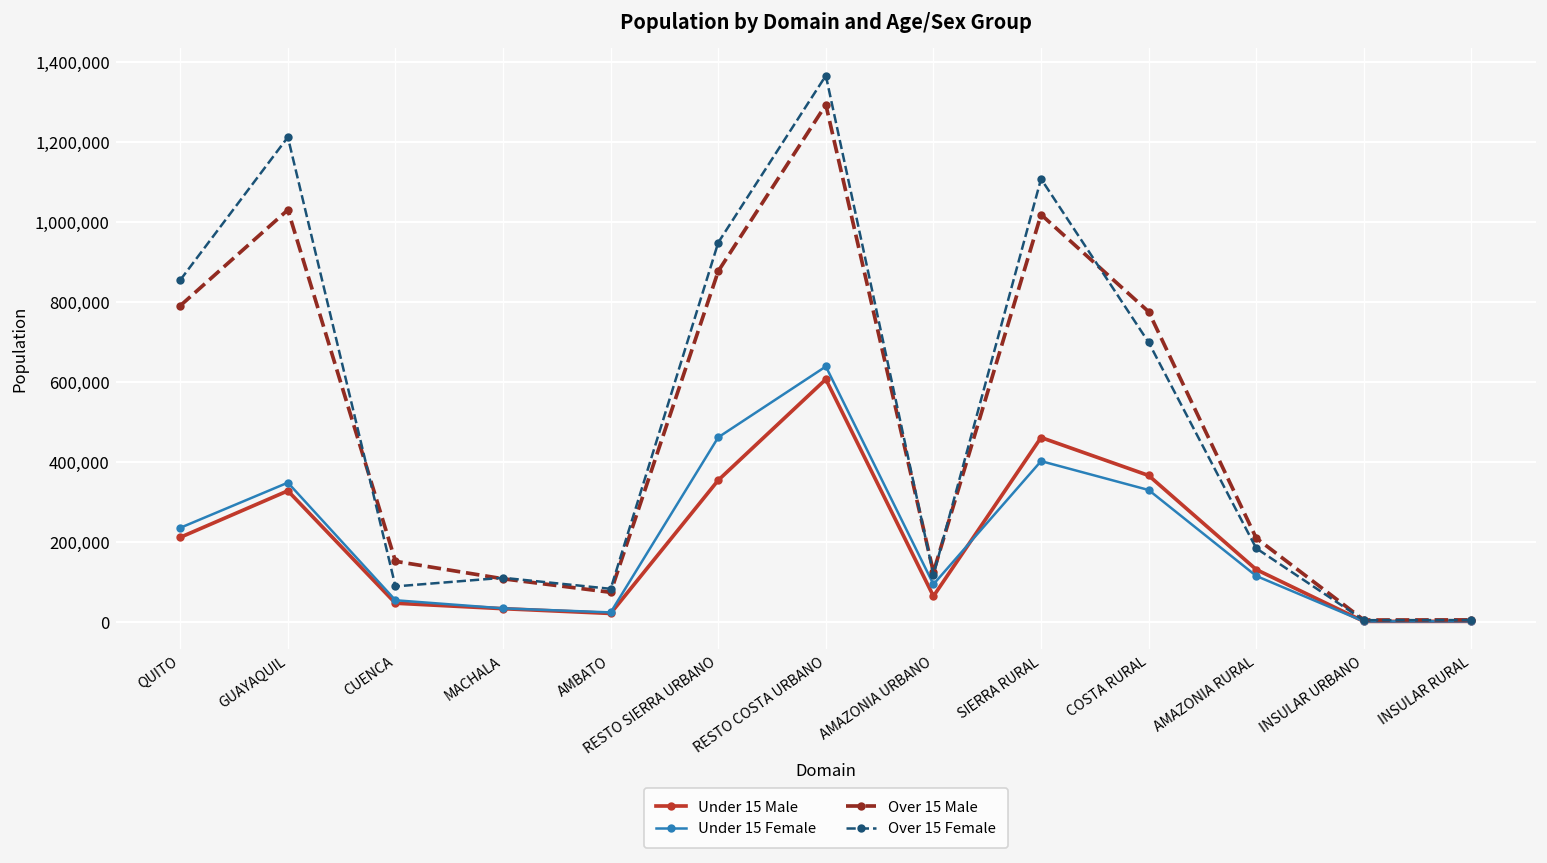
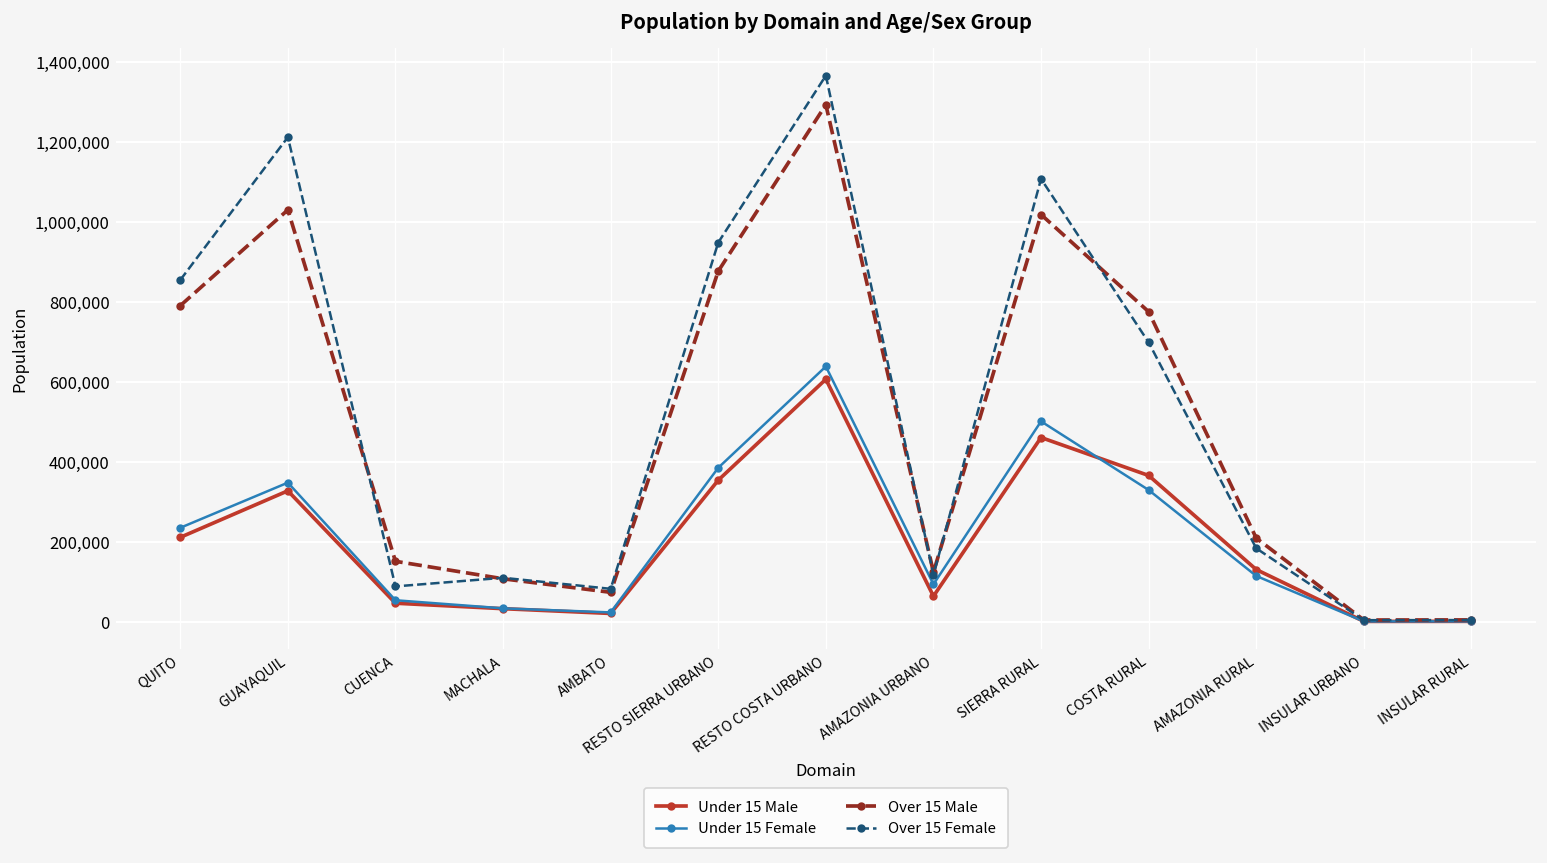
  {
    "Under 15 Female": {
      "QUITO": "240,000",
      "GUAYAQUIL": "350,000",
-     "RESTO SIERRA URBANO": "460,000",
+     "RESTO SIERRA URBANO": "390,000",
      "RESTO COSTA URBANO": "640,000",
      "AMAZONIA URBANO": "100,000",
-     "SIERRA RURAL": "400,000",
+     "SIERRA RURAL": "500,000",
      "COSTA RURAL": "330,000",
      "AMAZONIA RURAL": "120,000"
    },
    "Over 15 Female": {
      "QUITO": "860,000",
      "GUAYAQUIL": "1,210,000",
      "CUENCA": "90,000",
      "AMBATO": "80,000",
      "RESTO SIERRA URBANO": "950,000",
      "RESTO COSTA URBANO": "1,370,000",
      "SIERRA RURAL": "1,110,000",
      "COSTA RURAL": "700,000",
      "AMAZONIA RURAL": "190,000"
    }
  }
